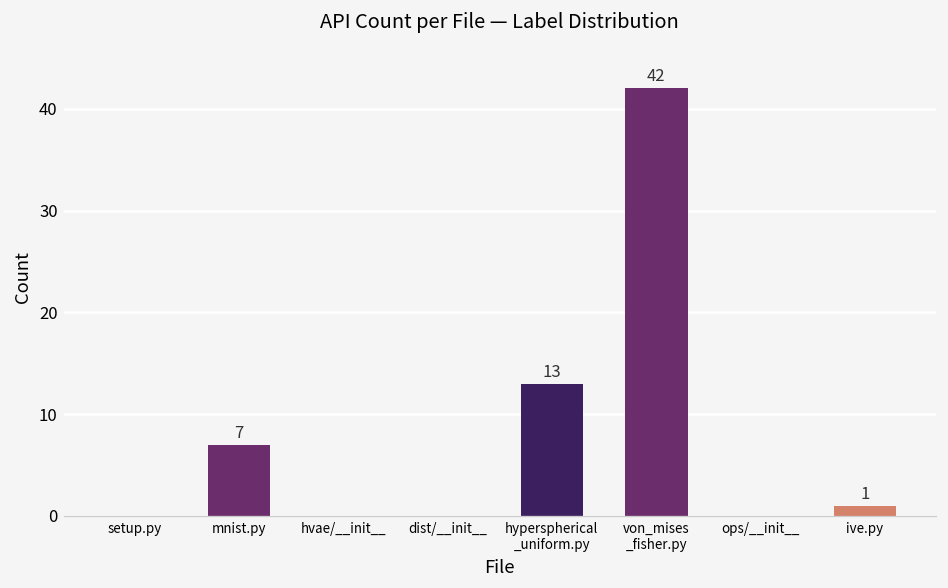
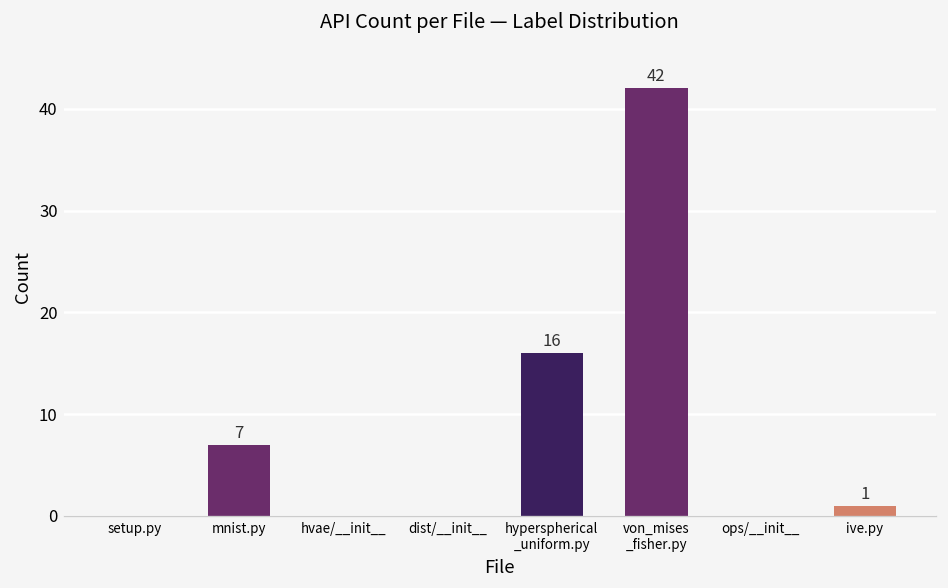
  {
    "mnist.py": 7,
-   "hyperspherical _uniform.py": 13,
+   "hyperspherical _uniform.py": 16,
    "von_mises _fisher.py": 42,
    "ive.py": 1
  }
